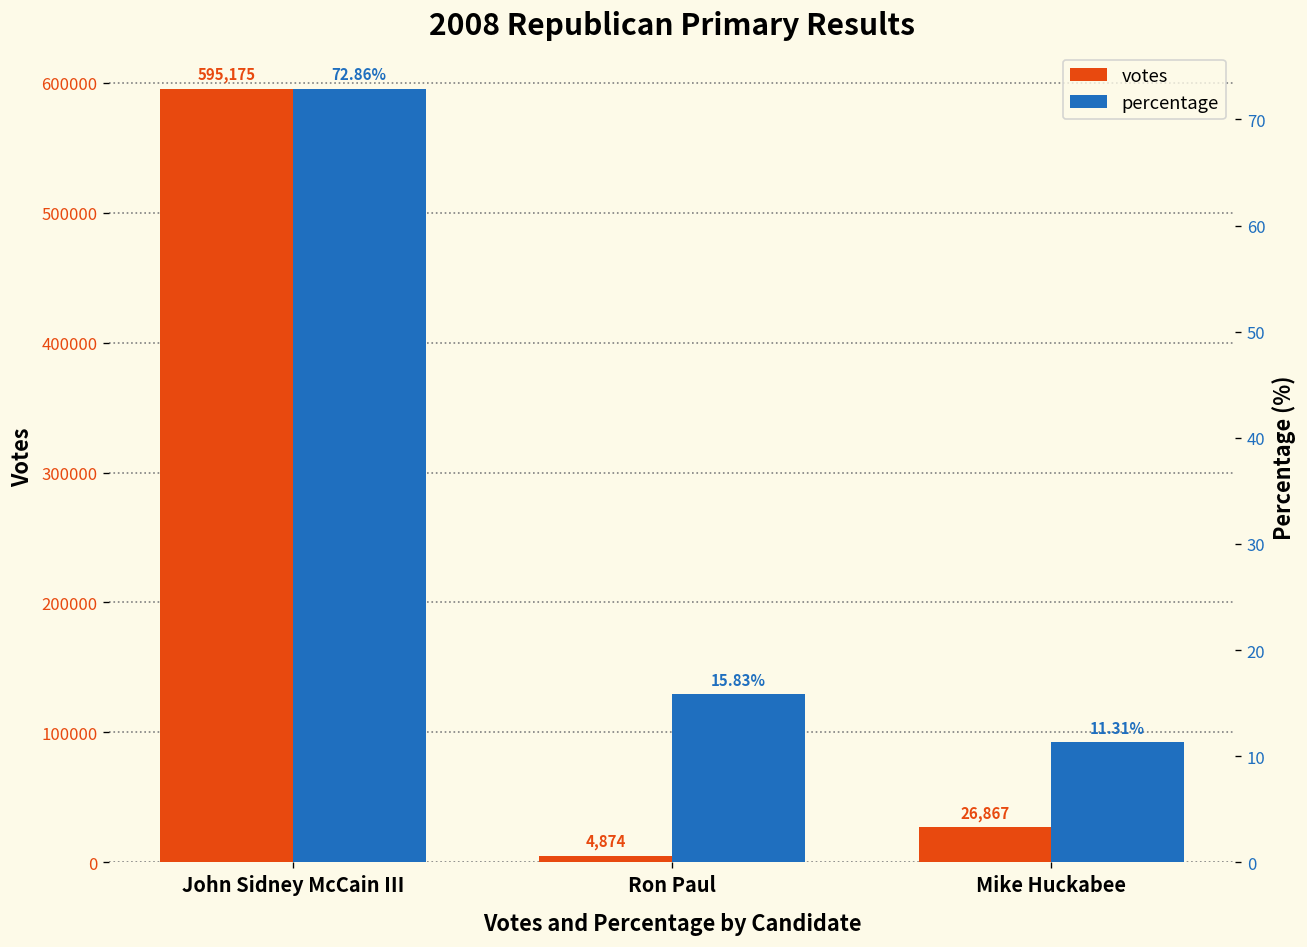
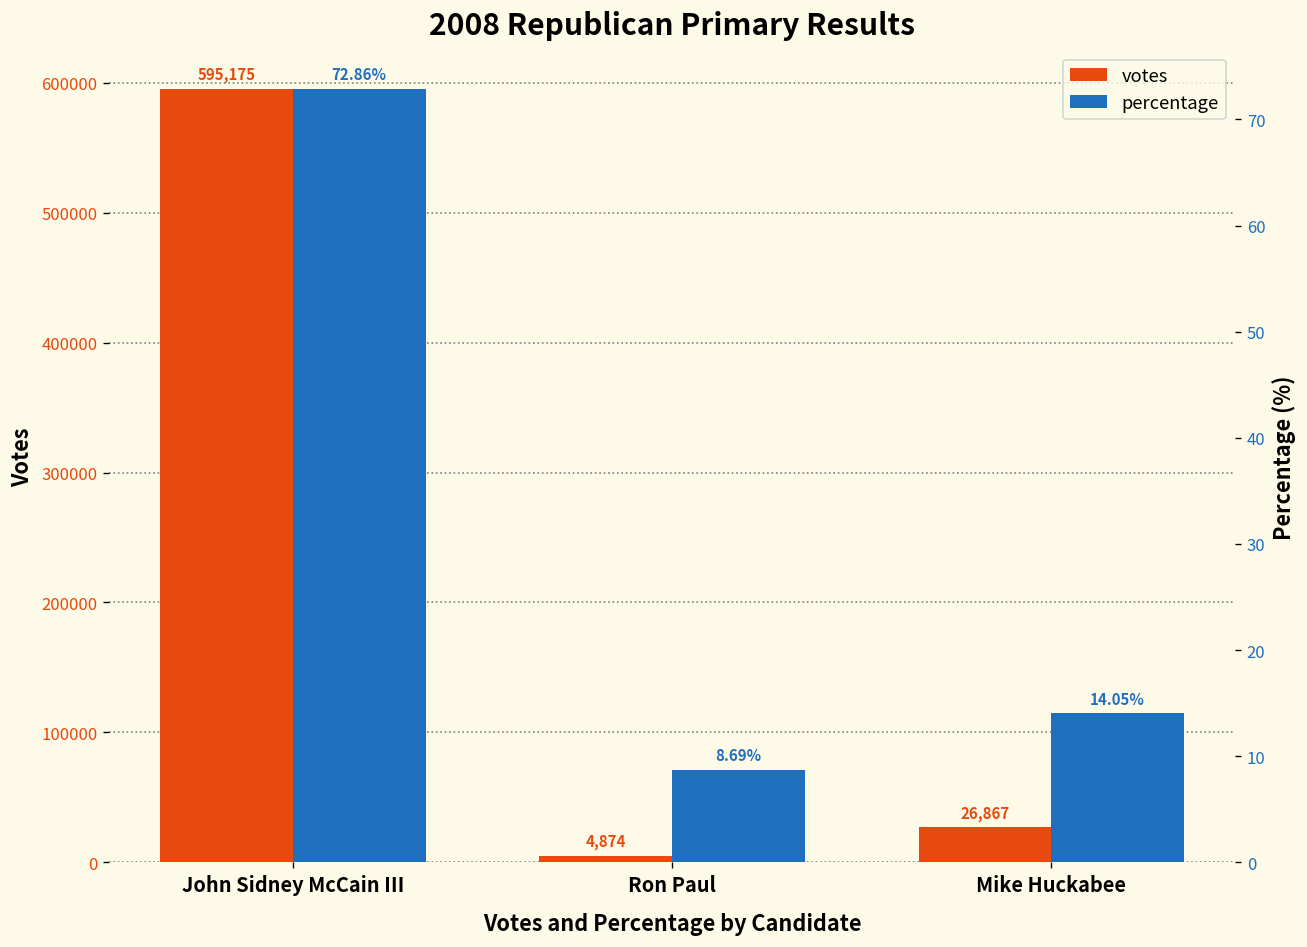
  {
    "votes": {
      "John Sidney McCain III": "595,175",
      "Ron Paul": "4,874",
      "Mike Huckabee": "26,867"
    },
    "percentage": {
      "John Sidney McCain III": "72.86%",
-     "Ron Paul": "15.83%",
-     "Mike Huckabee": "11.31%"
+     "Ron Paul": "8.69%",
+     "Mike Huckabee": "14.05%"
    }
  }
